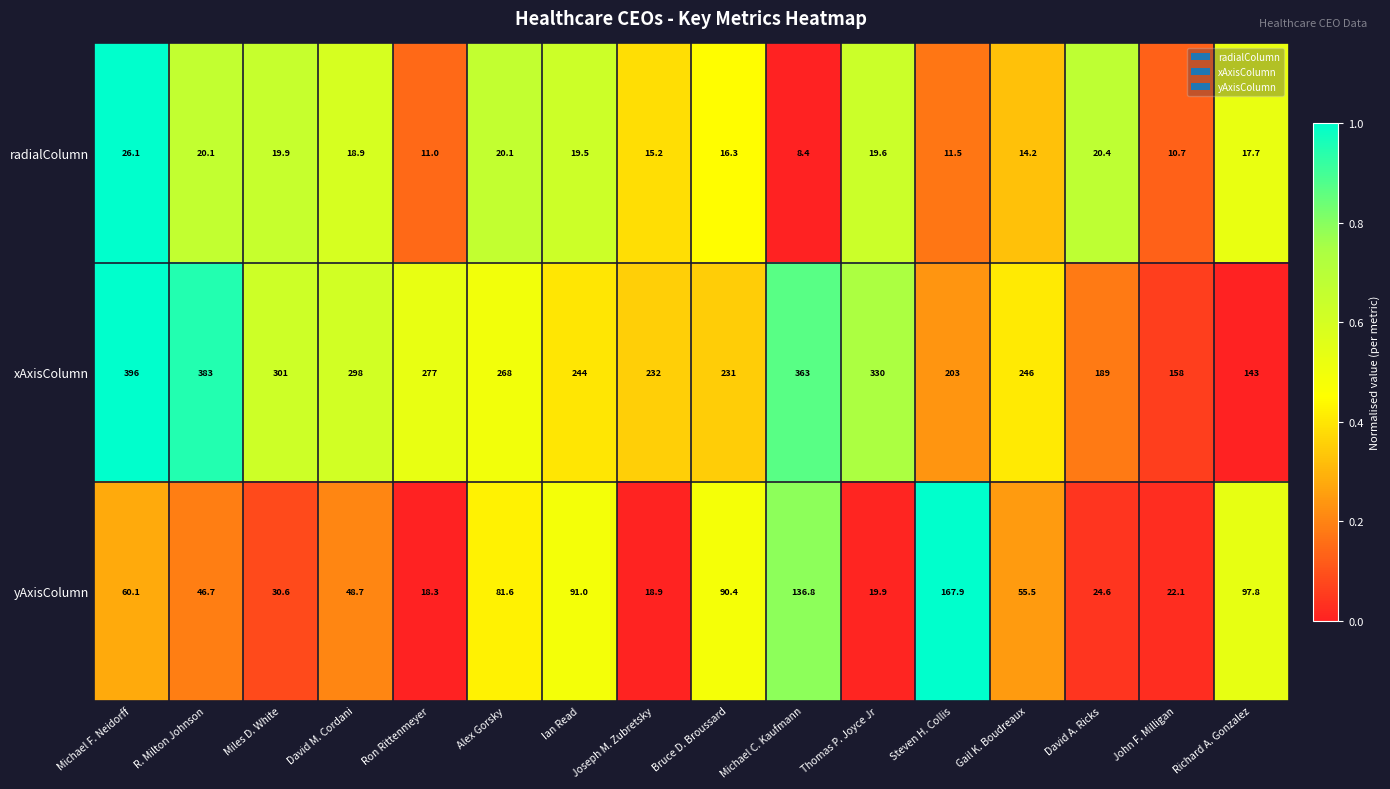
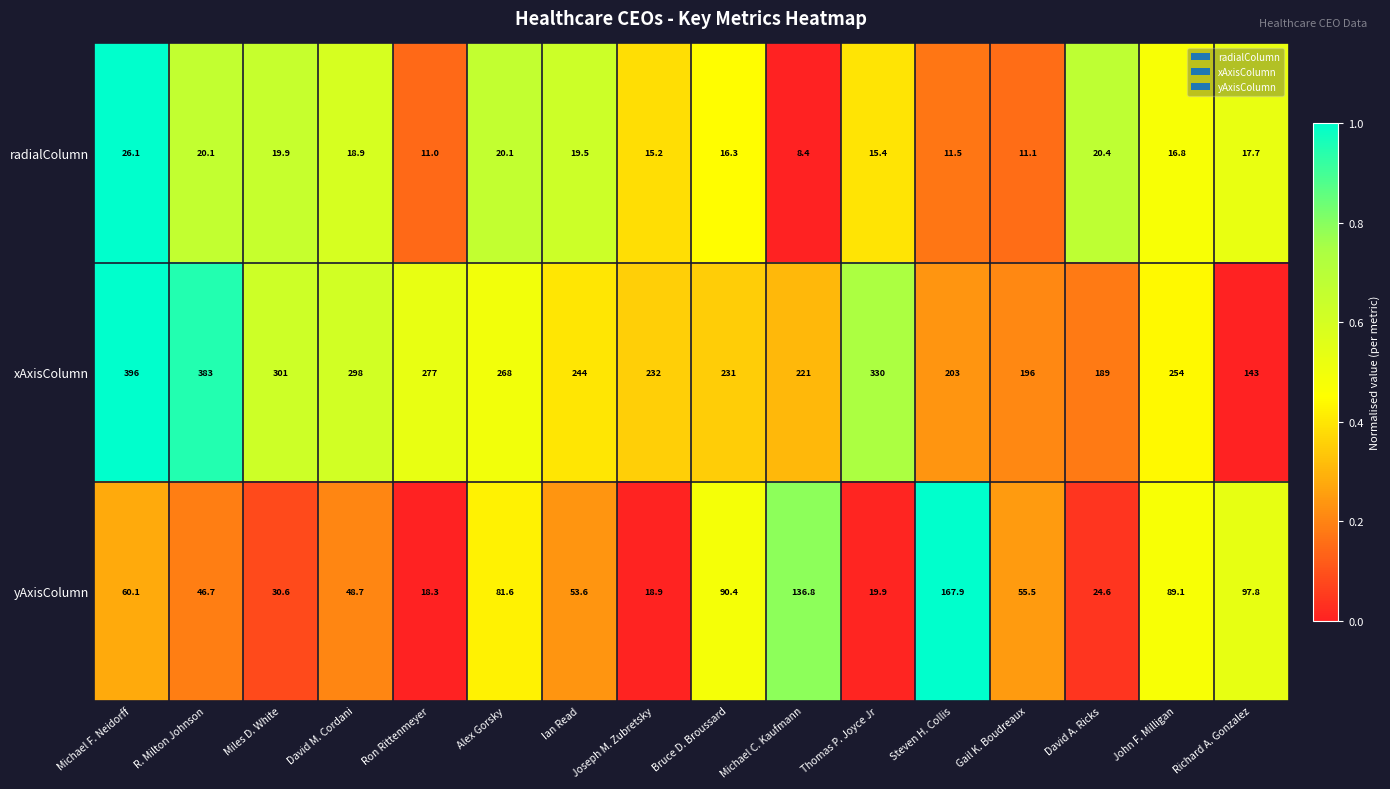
  {
    "radialColumn": {
      "Michael F. Neidorff": 26.1,
      "R. Milton Johnson": 20.1,
      "Miles D. White": 19.9,
      "David M. Cordani": 18.9,
      "Ron Rittenmeyer": 11.0,
      "Alex Gorsky": 20.1,
      "Ian Read": 19.5,
      "Joseph M. Zubretsky": 15.2,
      "Bruce D. Broussard": 16.3,
      "Michael C. Kaufmann": 8.4,
-     "Thomas P. Joyce Jr": 19.6,
+     "Thomas P. Joyce Jr": 15.4,
      "Steven H. Collis": 11.5,
-     "Gail K. Boudreaux": 14.2,
+     "Gail K. Boudreaux": 11.1,
      "David A. Ricks": 20.4,
-     "John F. Milligan": 10.7,
+     "John F. Milligan": 16.8,
      "Richard A. Gonzalez": 17.7
    },
    "xAxisColumn": {
      "Michael F. Neidorff": 396,
      "R. Milton Johnson": 383,
      "Miles D. White": 301,
      "David M. Cordani": 298,
      "Ron Rittenmeyer": 277,
      "Alex Gorsky": 268,
      "Ian Read": 244,
      "Joseph M. Zubretsky": 232,
      "Bruce D. Broussard": 231,
-     "Michael C. Kaufmann": 363,
+     "Michael C. Kaufmann": 221,
      "Thomas P. Joyce Jr": 330,
      "Steven H. Collis": 203,
-     "Gail K. Boudreaux": 246,
+     "Gail K. Boudreaux": 196,
      "David A. Ricks": 189,
-     "John F. Milligan": 158,
+     "John F. Milligan": 254,
      "Richard A. Gonzalez": 143
    },
    "yAxisColumn": {
      "Michael F. Neidorff": 60.1,
      "R. Milton Johnson": 46.7,
      "Miles D. White": 30.6,
      "David M. Cordani": 48.7,
      "Ron Rittenmeyer": 18.3,
      "Alex Gorsky": 81.6,
-     "Ian Read": 91.0,
+     "Ian Read": 53.6,
      "Joseph M. Zubretsky": 18.9,
      "Bruce D. Broussard": 90.4,
      "Michael C. Kaufmann": 136.8,
      "Thomas P. Joyce Jr": 19.9,
      "Steven H. Collis": 167.9,
      "Gail K. Boudreaux": 55.5,
      "David A. Ricks": 24.6,
-     "John F. Milligan": 22.1,
+     "John F. Milligan": 89.1,
      "Richard A. Gonzalez": 97.8
    }
  }
